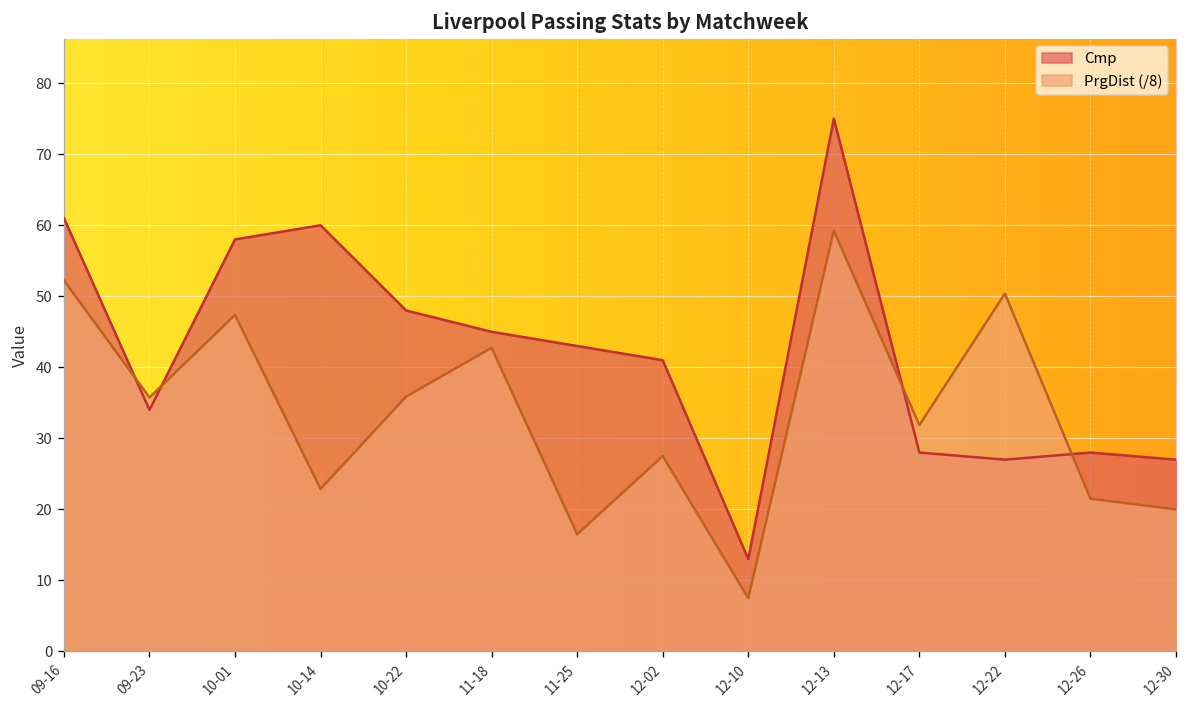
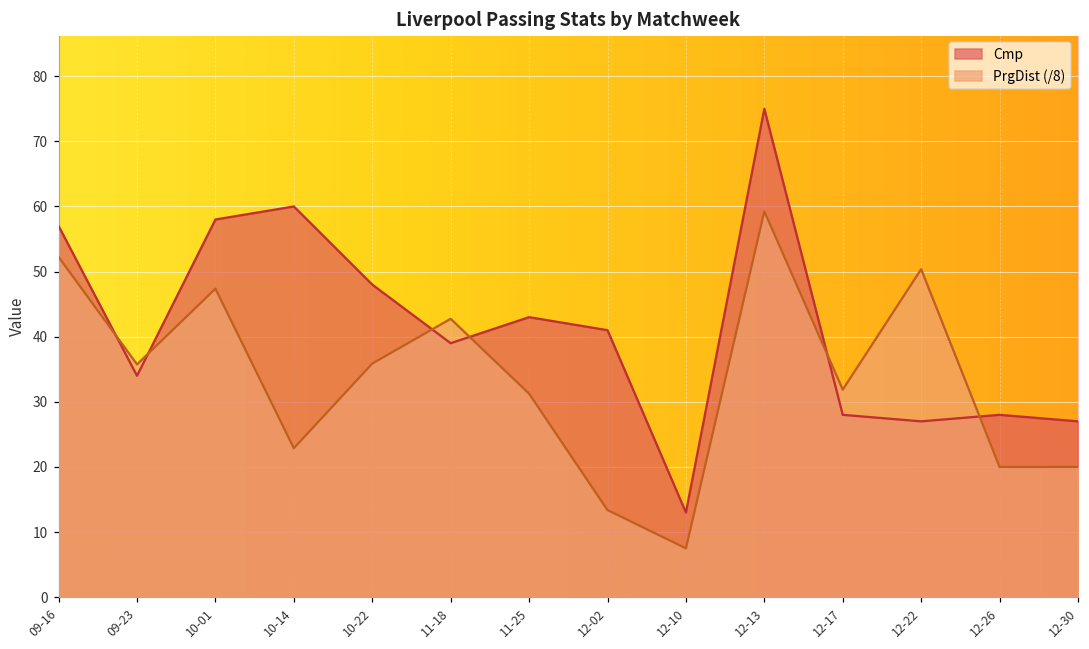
  {
    "Cmp": {
-     "09-16": 61,
+     "09-16": 57,
      "09-23": 34,
      "10-01": 58,
      "10-14": 60,
      "10-22": 48,
-     "11-18": 45,
+     "11-18": 39,
      "11-25": 43,
      "12-02": 41,
      "12-10": 13,
      "12-13": 75,
      "12-17": 28,
      "12-22": 27,
      "12-26": 28,
      "12-30": 27
    },
    "PrgDist (/8)": {
      "09-16": 52,
      "09-23": 36,
      "10-01": 47,
      "10-14": 23,
      "10-22": 36,
      "11-18": 43,
-     "11-25": 17,
-     "12-02": 28,
+     "11-25": 31,
+     "12-02": 13,
      "12-10": 8,
      "12-13": 59,
      "12-17": 32,
      "12-22": 50,
-     "12-26": 22,
+     "12-26": 20,
      "12-30": 20
    }
  }
